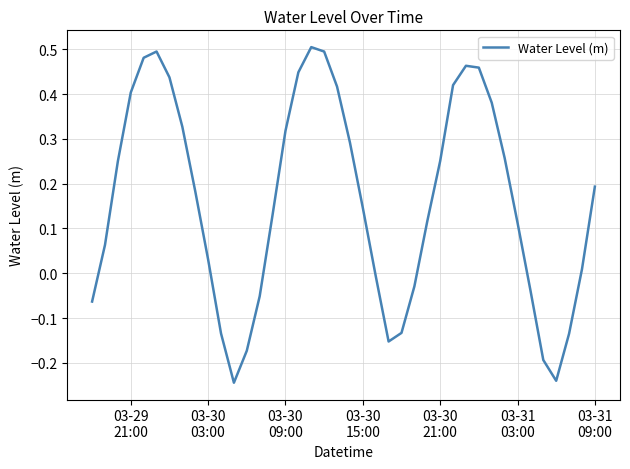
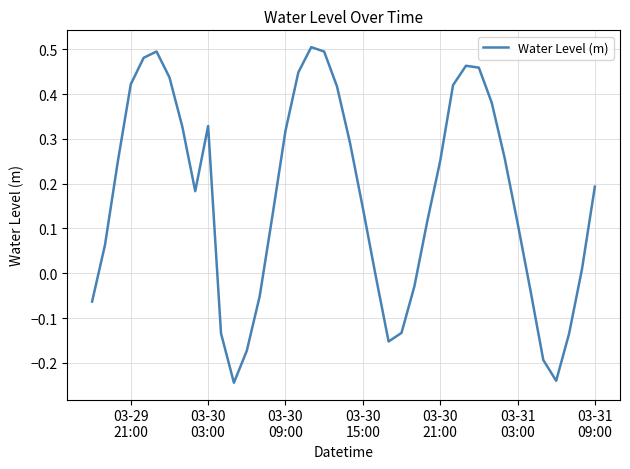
  {
-   "03-29 21:00": 0.40,
-   "03-30 03:00": 0.03,
+   "03-29 21:00": 0.42,
+   "03-30 03:00": 0.33,
    "03-30 09:00": 0.32,
    "03-30 15:00": 0.15,
    "03-30 21:00": 0.25,
    "03-31 03:00": 0.11,
    "03-31 09:00": 0.19
  }
